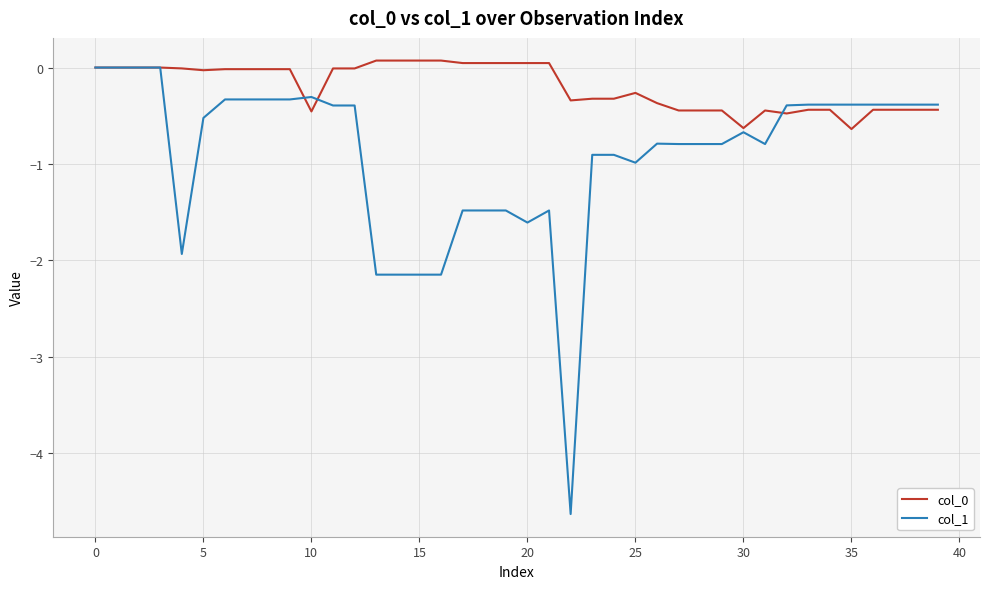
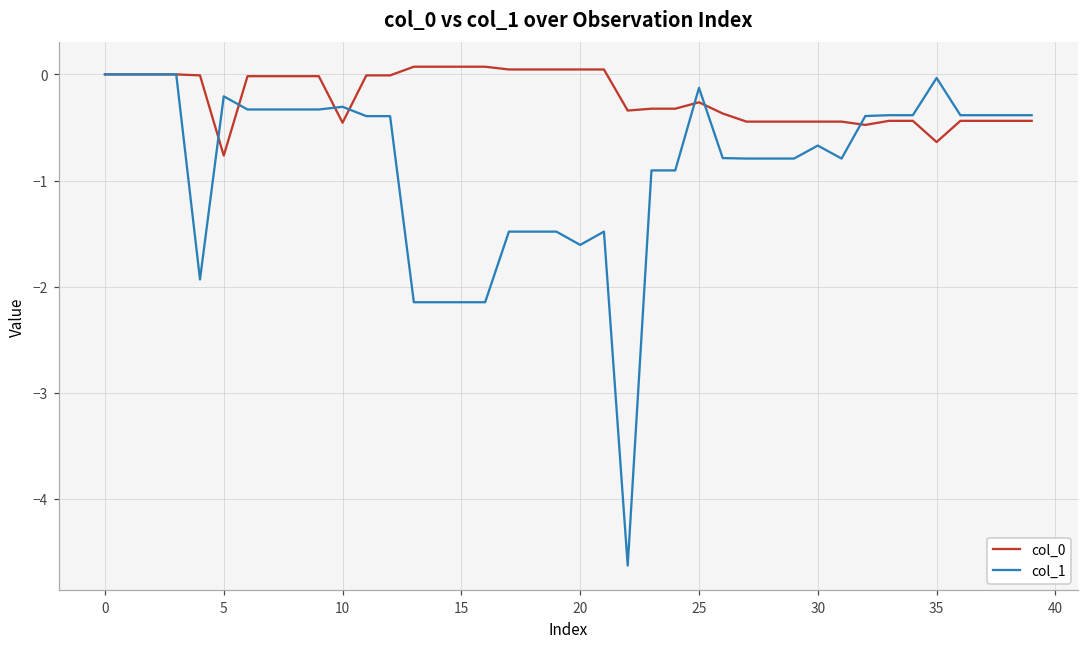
  {
    "col_0": {
-     "5": 0.0,
+     "5": -0.8,
      "10": -0.5,
      "15": 0.1,
      "20": 0.0,
      "25": -0.3,
-     "30": -0.6,
+     "30": -0.4,
      "35": -0.6
    },
    "col_1": {
-     "5": -0.5,
+     "5": -0.2,
      "10": -0.3,
      "15": -2.1,
      "20": -1.6,
-     "25": -1.0,
+     "25": -0.1,
      "30": -0.7,
-     "35": -0.4
+     "35": 0.0
    }
  }
